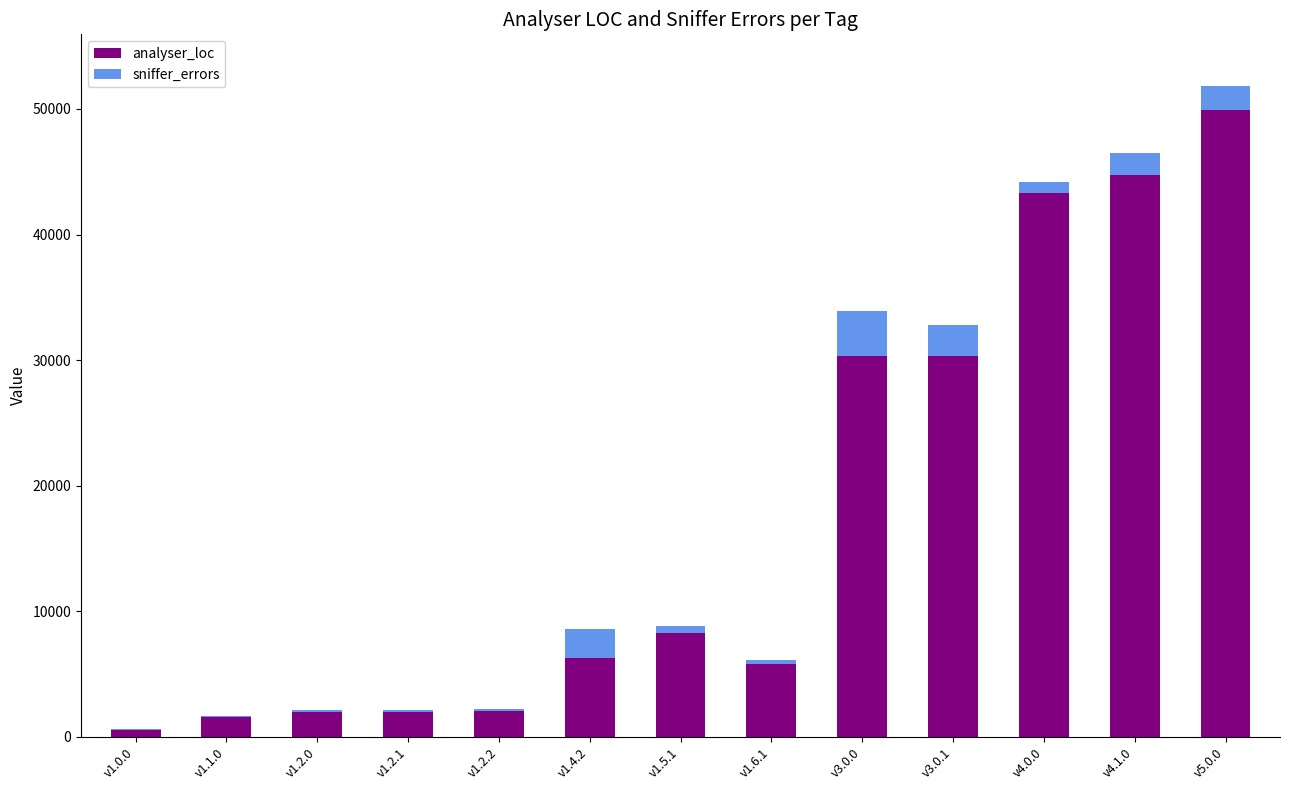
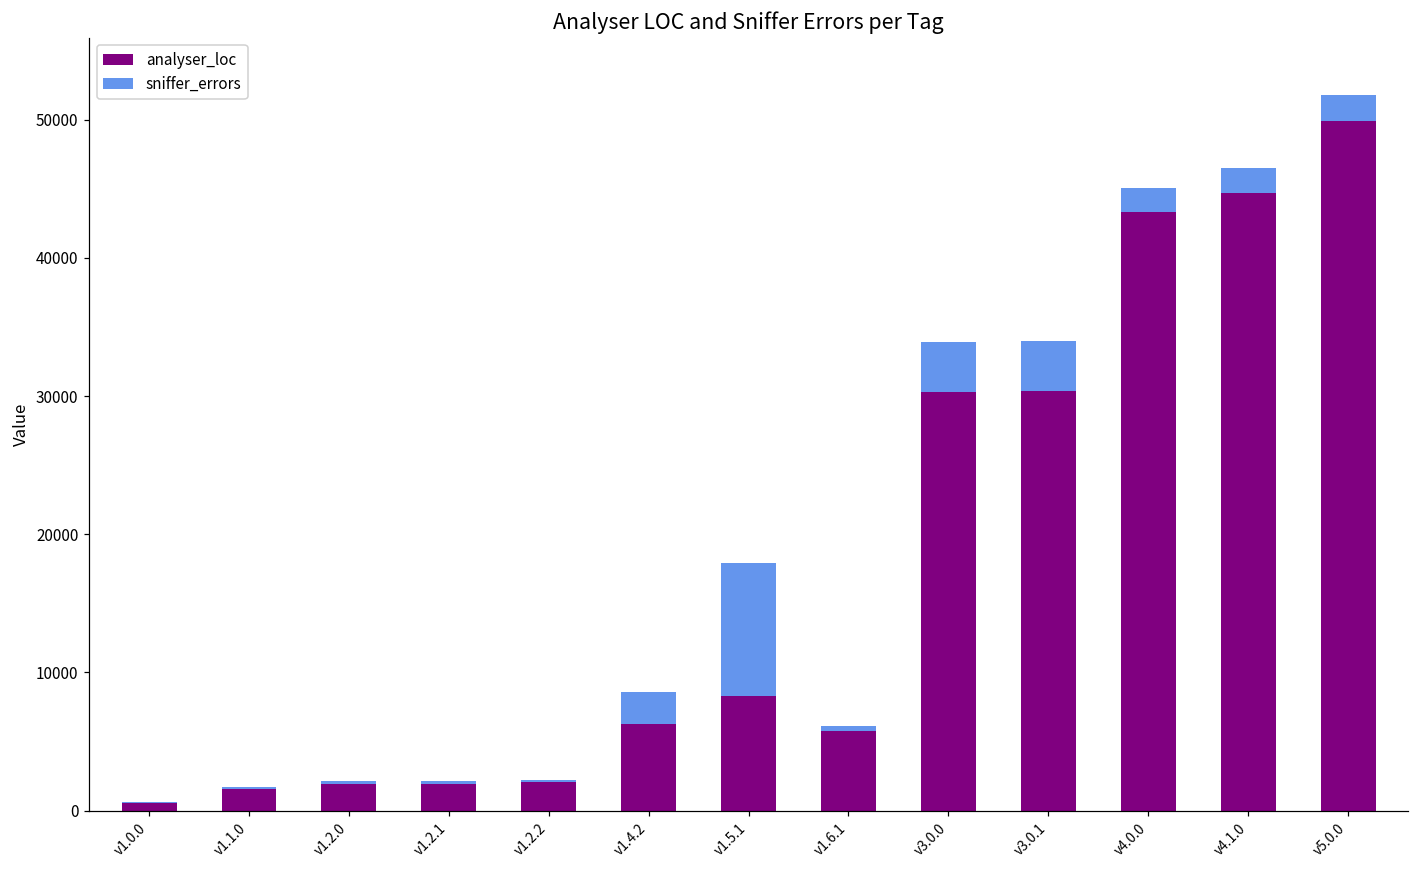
  {
    "analyser_loc": {
      "v1.0.0": 500,
      "v1.1.0": 1600,
      "v1.2.0": 2000,
      "v1.2.1": 2000,
      "v1.2.2": 2100,
      "v1.4.2": 6200,
      "v1.5.1": 8300,
      "v1.6.1": 5800,
      "v3.0.0": 30300,
      "v3.0.1": 30300,
      "v4.0.0": 43300,
      "v4.1.0": 44700,
      "v5.0.0": 49900
    },
    "sniffer_errors": {
      "v1.4.2": 2300,
-     "v1.5.1": 500,
+     "v1.5.1": 9600,
      "v1.6.1": 400,
      "v3.0.0": 3600,
-     "v3.0.1": 2500,
-     "v4.0.0": 900,
+     "v3.0.1": 3600,
+     "v4.0.0": 1700,
      "v4.1.0": 1800,
      "v5.0.0": 1900
    }
  }
